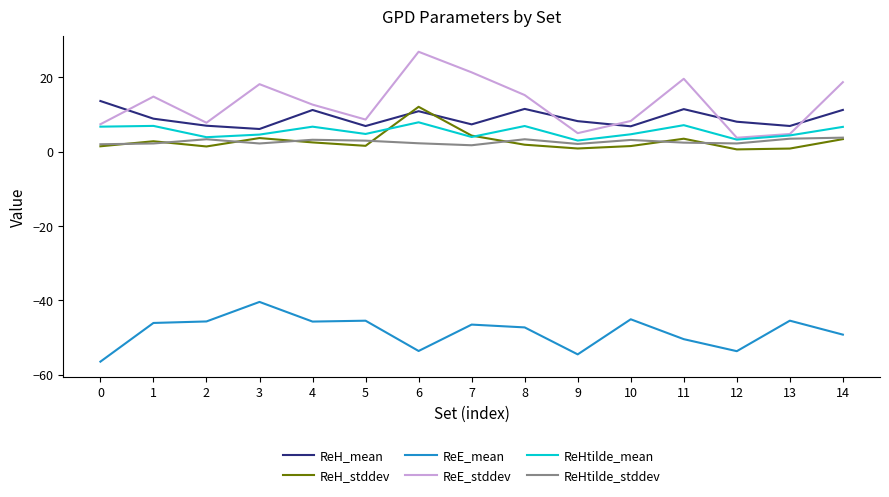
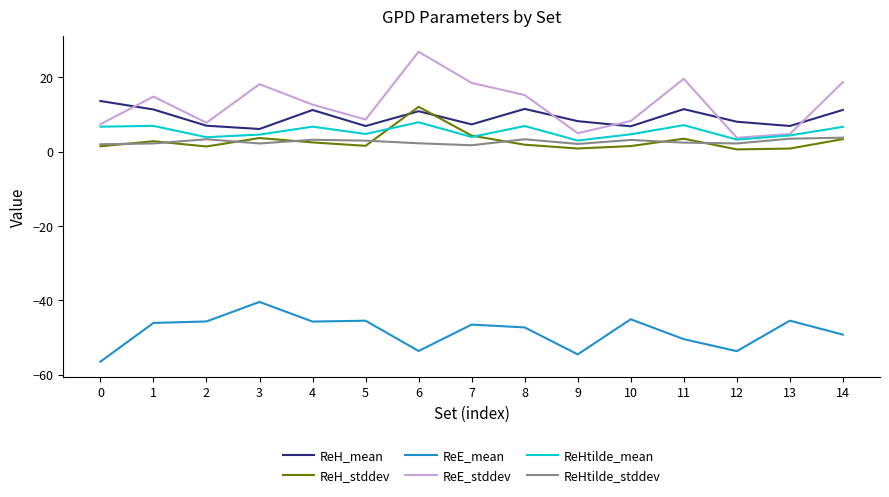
  {
    "ReH_mean": {
      "0": 14,
-     "1": 9,
+     "1": 11,
      "2": 7,
      "3": 6,
      "4": 11,
      "5": 7,
      "6": 11,
      "7": 7,
      "8": 12,
      "9": 8,
      "10": 7,
      "11": 11,
      "12": 8,
      "13": 7,
      "14": 11
    },
    "ReH_stddev": {
      "2": 1,
      "3": 4,
      "4": 3,
      "5": 2,
      "6": 12,
      "8": 2,
      "9": 1,
      "10": 2,
      "11": 4,
      "12": 1,
      "13": 1
    },
    "ReE_mean": {
      "0": -56,
      "1": -46,
      "2": -46,
      "3": -40,
      "4": -46,
      "5": -45,
      "6": -54,
      "7": -46,
      "8": -47,
      "9": -55,
      "10": -45,
      "11": -50,
      "12": -54,
      "13": -45,
      "14": -49
    },
    "ReE_stddev": {
      "1": 15,
      "2": 8,
      "3": 18,
      "4": 13,
      "5": 9,
      "6": 27,
-     "7": 21,
+     "7": 19,
      "8": 15,
      "9": 5,
      "10": 8,
      "11": 20,
      "14": 19
    },
    "ReHtilde_mean": {
      "1": 7,
      "3": 5,
      "4": 7,
      "5": 5,
      "6": 8,
      "8": 7,
      "9": 3,
      "10": 5,
      "11": 7,
      "14": 7
    },
    "ReHtilde_stddev": {
      "3": 2,
      "4": 3,
      "5": 3,
      "6": 2,
      "7": 2,
      "8": 3,
      "9": 2,
      "10": 3,
      "11": 2,
      "12": 2,
      "13": 4
    }
  }
